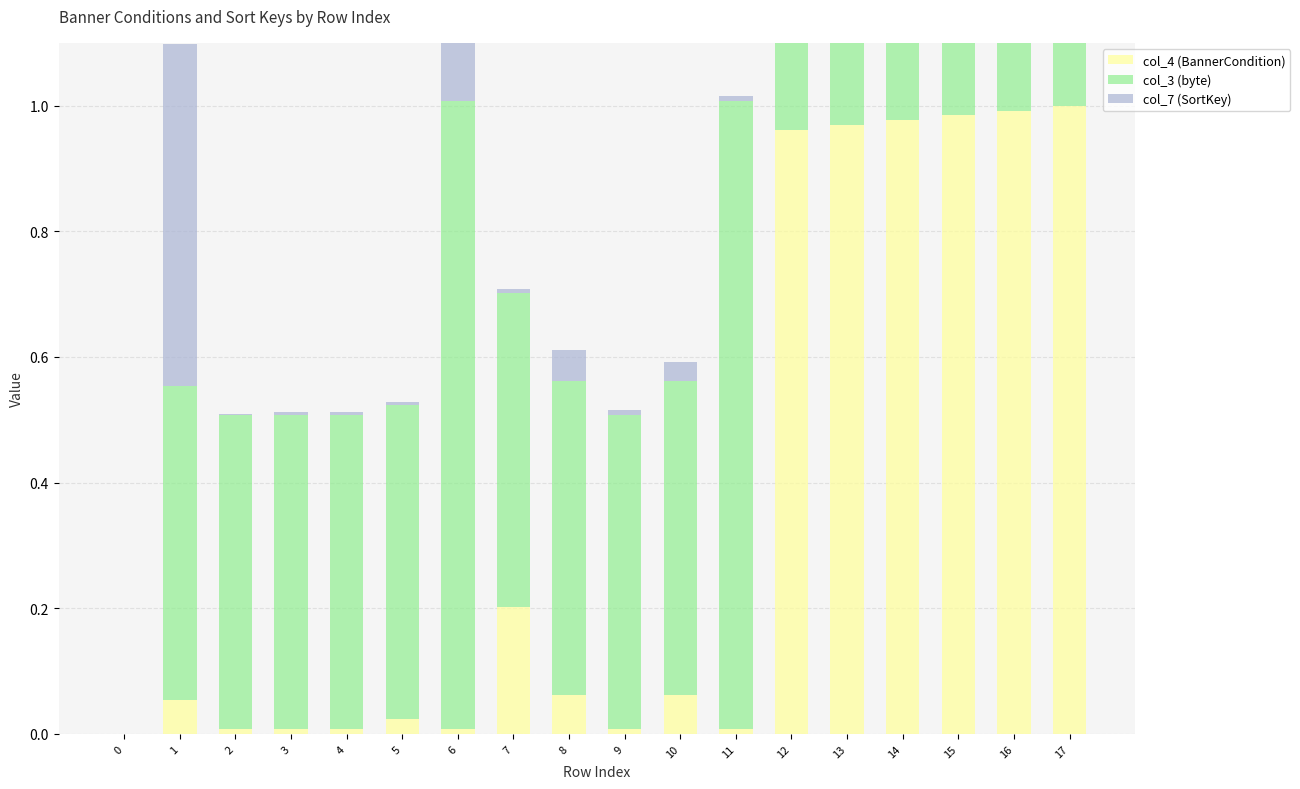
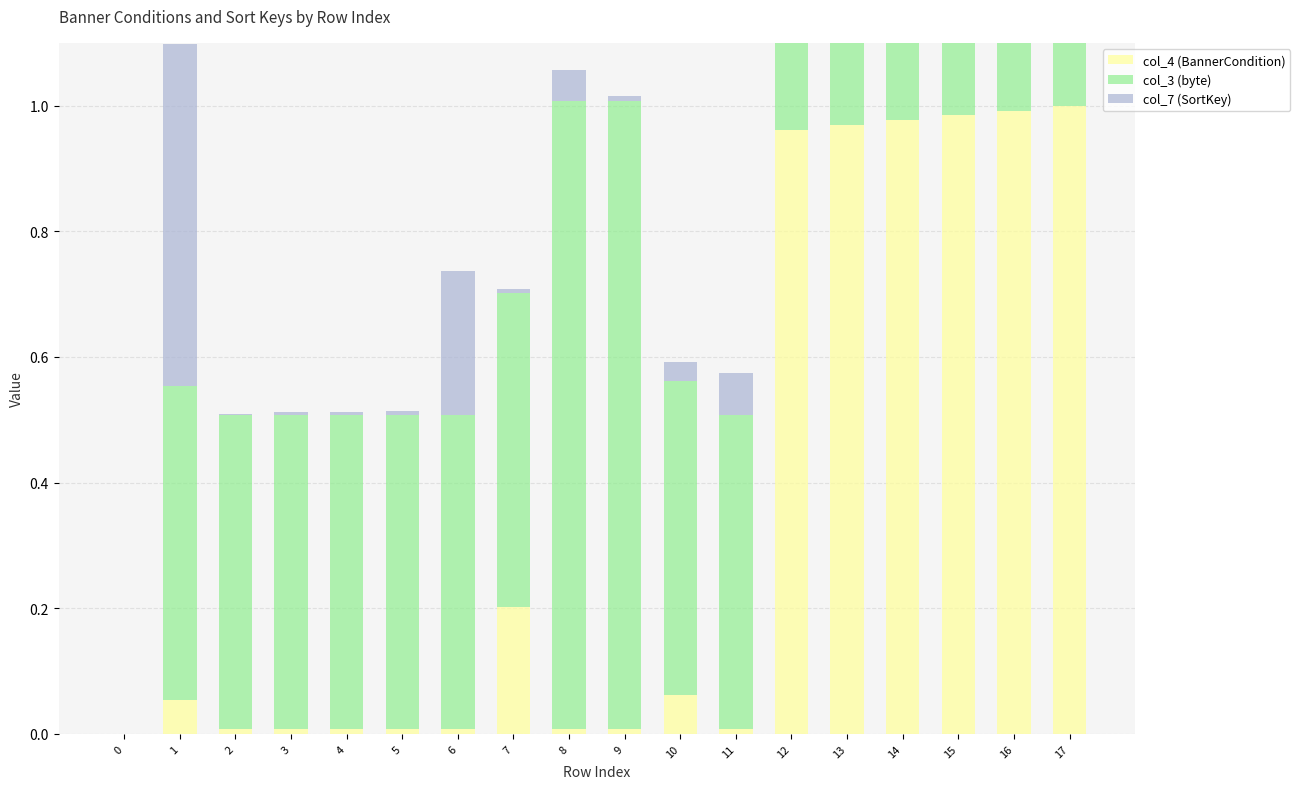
  {
    "col_4 (BannerCondition)": {
      "0": 0.00,
      "1": 0.05,
      "2": 0.01,
      "3": 0.01,
      "4": 0.01,
-     "5": 0.02,
+     "5": 0.01,
      "6": 0.01,
      "7": 0.20,
-     "8": 0.06,
+     "8": 0.01,
      "9": 0.01,
      "10": 0.06,
      "11": 0.01,
      "12": 0.96,
      "13": 0.97,
      "14": 0.98,
      "15": 0.98,
      "16": 0.99,
      "17": 1.00
    },
    "col_3 (byte)": {
      "0": 0.00,
      "1": 0.50,
      "2": 0.50,
      "3": 0.50,
      "4": 0.50,
      "5": 0.50,
-     "6": 1.00,
+     "6": 0.50,
      "7": 0.50,
-     "8": 0.50,
-     "9": 0.50,
+     "8": 1.00,
+     "9": 1.00,
      "10": 0.50,
-     "11": 1.00
+     "11": 0.50
    },
    "col_7 (SortKey)": {
      "0": 0.00,
      "1": 0.54,
      "3": 0.00,
      "4": 0.01,
      "5": 0.01,
      "7": 0.01,
      "8": 0.05,
      "9": 0.01,
      "10": 0.03,
-     "11": 0.01
+     "11": 0.07
    }
  }
